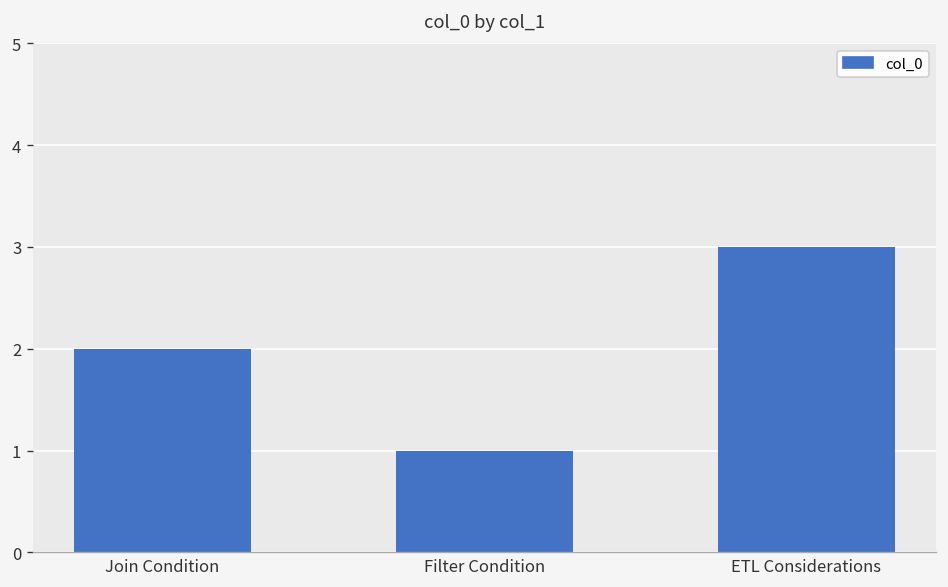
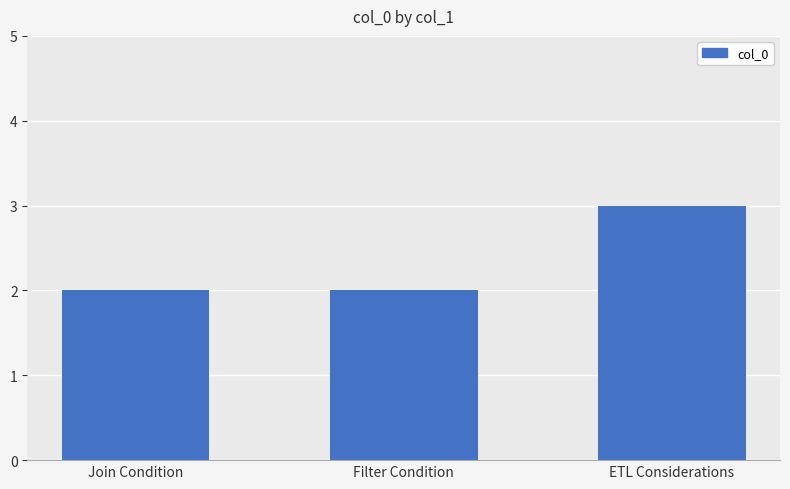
  {
    "Join Condition": 2,
-   "Filter Condition": 1,
+   "Filter Condition": 2,
    "ETL Considerations": 3
  }
